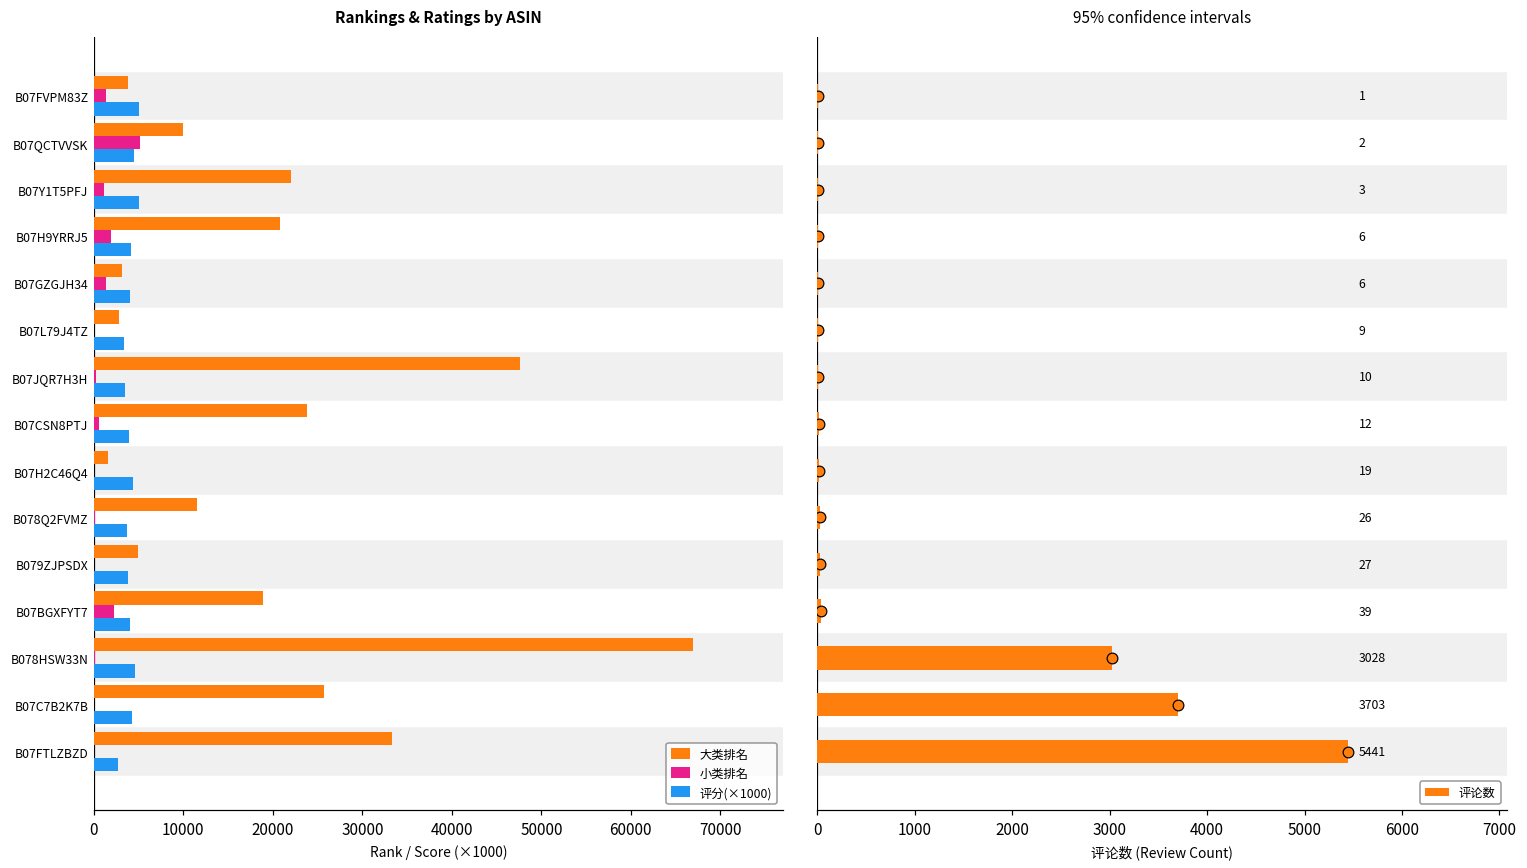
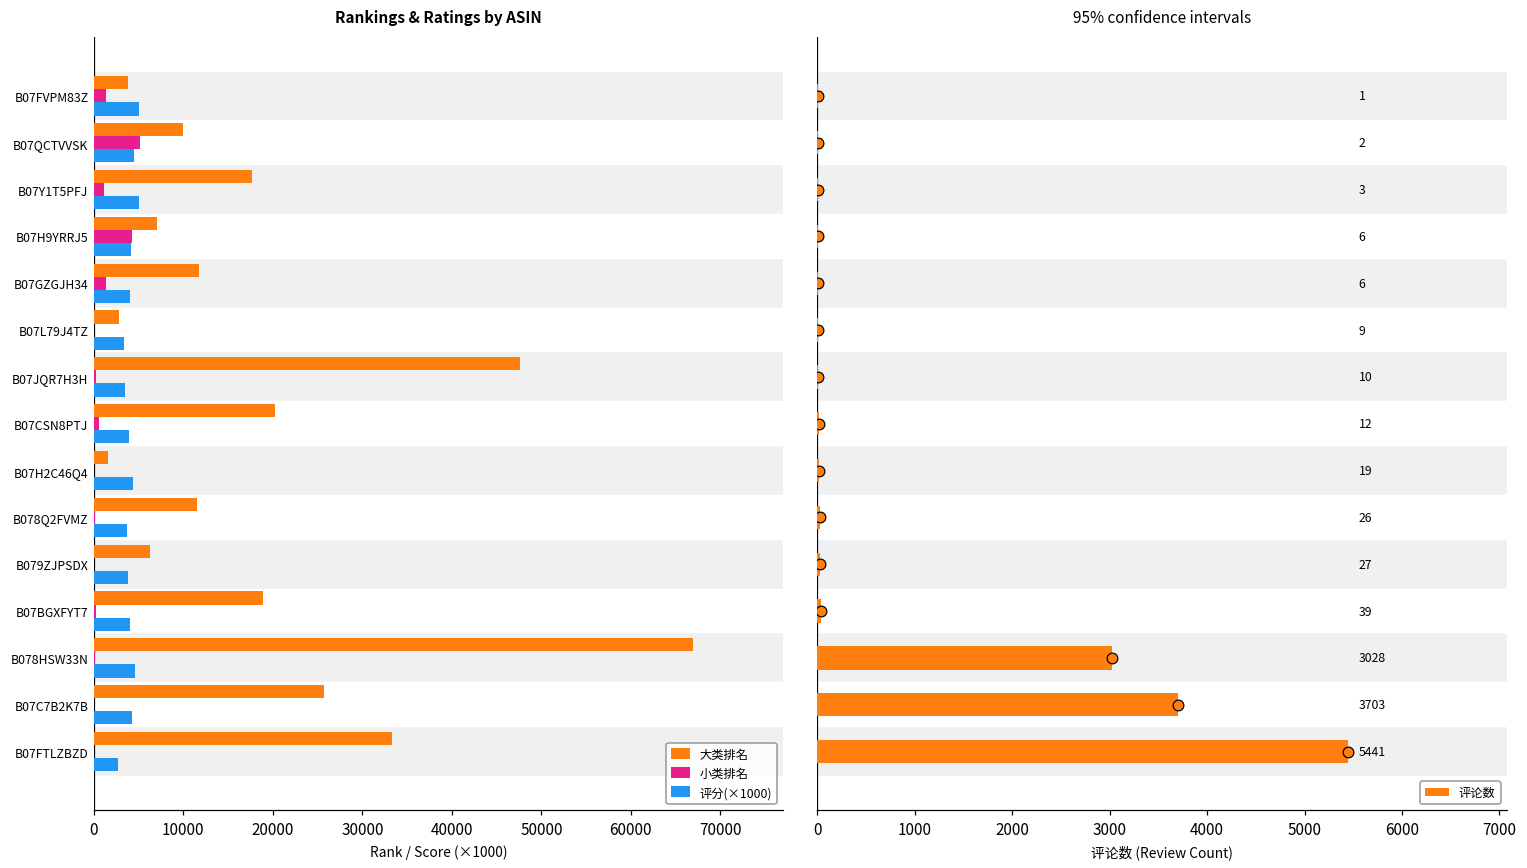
  {
    "Rankings & Ratings by ASIN": {
      "大类排名": {
        "B07FVPM83Z": 4000,
        "B07QCTVVSK": 10000,
-       "B07Y1T5PFJ": 22000,
-       "B07H9YRRJ5": 21000,
-       "B07GZGJH34": 3000,
+       "B07Y1T5PFJ": 18000,
+       "B07H9YRRJ5": 7000,
+       "B07GZGJH34": 12000,
        "B07L79J4TZ": 3000,
        "B07JQR7H3H": 48000,
-       "B07CSN8PTJ": 24000,
+       "B07CSN8PTJ": 20000,
        "B07H2C46Q4": 2000,
        "B078Q2FVMZ": 12000,
-       "B079ZJPSDX": 5000,
+       "B079ZJPSDX": 6000,
        "B07BGXFYT7": 19000,
        "B078HSW33N": 67000,
        "B07C7B2K7B": 26000,
        "B07FTLZBZD": 33000
      },
      "小类排名": {
        "B07FVPM83Z": 1000,
        "B07QCTVVSK": 5000,
        "B07Y1T5PFJ": 1000,
-       "B07H9YRRJ5": 2000,
+       "B07H9YRRJ5": 4000,
        "B07GZGJH34": 1000,
        "B07CSN8PTJ": 1000,
-       "B07BGXFYT7": 2000
+       "B07BGXFYT7": 0
      },
      "评分(×1000)": {
        "B07FVPM83Z": 5000,
        "B07QCTVVSK": 5000,
        "B07Y1T5PFJ": 5000,
        "B07H9YRRJ5": 4000,
        "B07GZGJH34": 4000,
        "B07L79J4TZ": 3000,
        "B07JQR7H3H": 4000,
        "B07CSN8PTJ": 4000,
        "B07H2C46Q4": 4000,
        "B078Q2FVMZ": 4000,
        "B079ZJPSDX": 4000,
        "B07BGXFYT7": 4000,
        "B078HSW33N": 5000,
        "B07C7B2K7B": 4000,
        "B07FTLZBZD": 3000
      }
    }
  }
